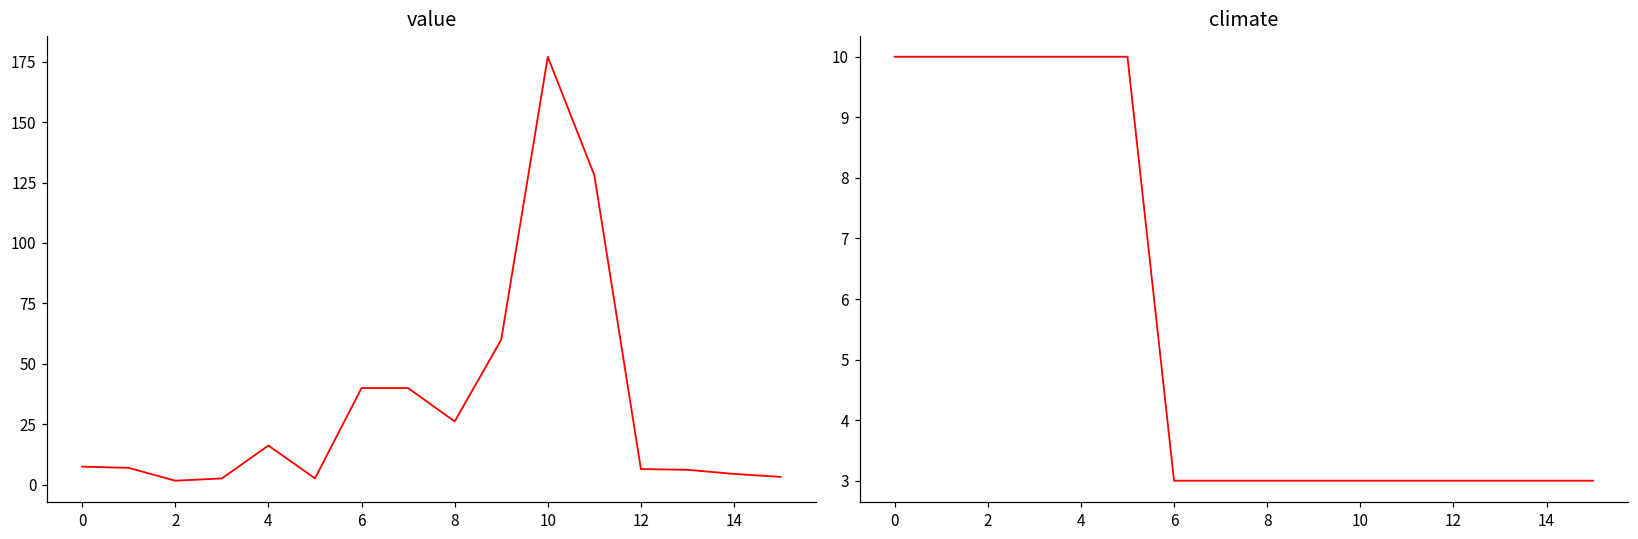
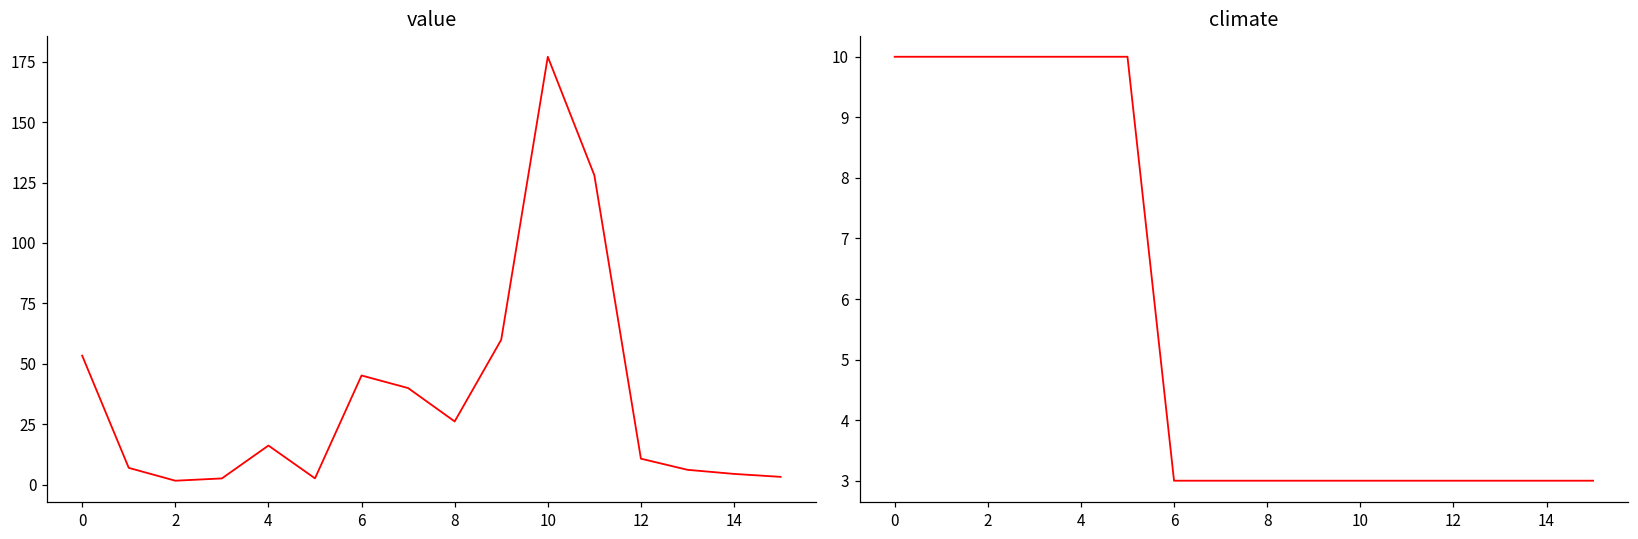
  {
    "value": {
-     "0": 8,
+     "0": 53,
      "2": 2,
      "4": 16,
-     "6": 40,
+     "6": 45,
      "8": 26,
      "10": 177,
-     "12": 7,
+     "12": 11,
      "14": 5
    },
    "climate": {
      "0": 10.0,
      "2": 10.0,
      "4": 10.0,
      "6": 3.0,
      "8": 3.0,
      "10": 3.0,
      "12": 3.0,
      "14": 3.0
    }
  }
